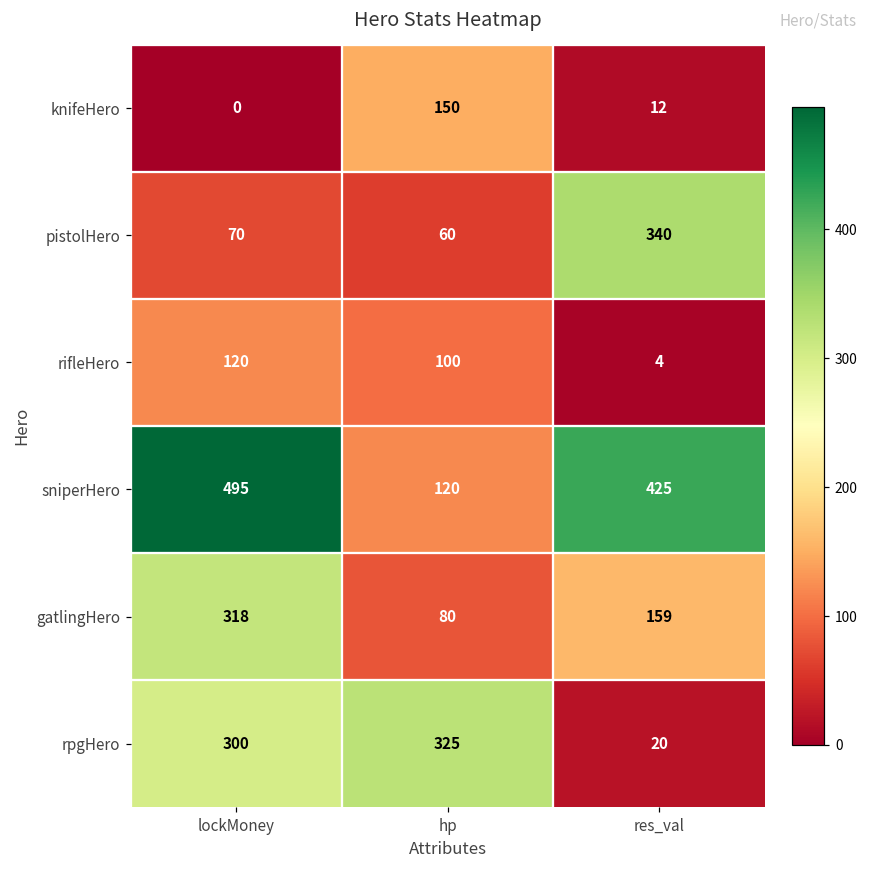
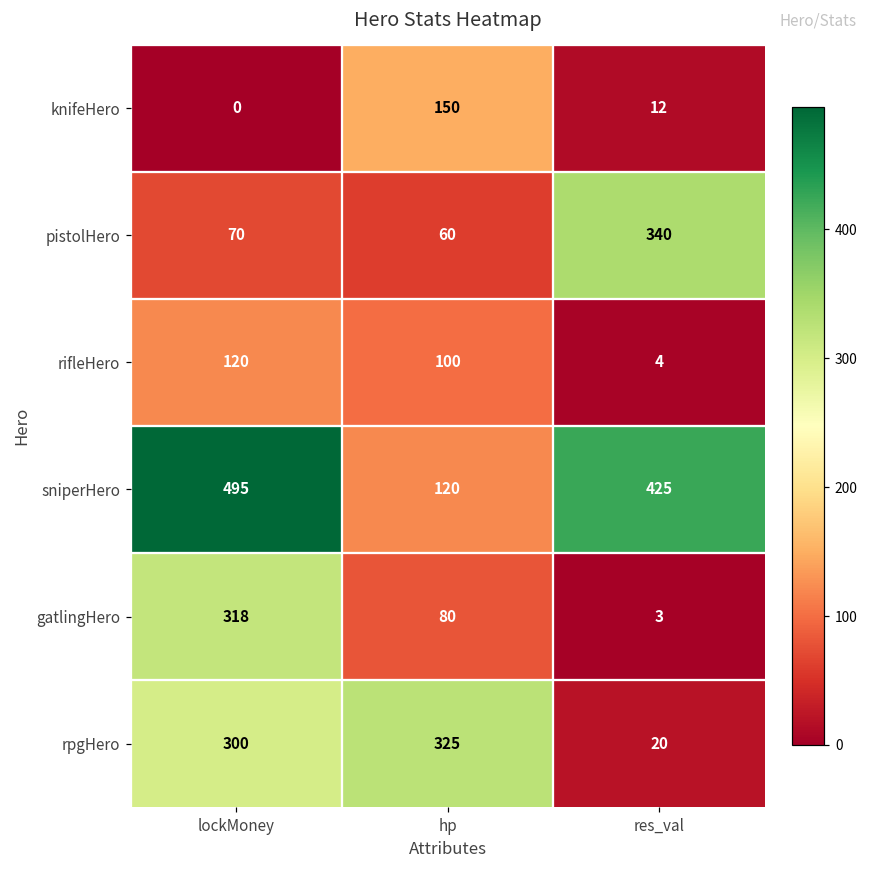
  {
    "knifeHero": {
      "lockMoney": 0,
      "hp": 150,
      "res_val": 12
    },
    "pistolHero": {
      "lockMoney": 70,
      "hp": 60,
      "res_val": 340
    },
    "rifleHero": {
      "lockMoney": 120,
      "hp": 100,
      "res_val": 4
    },
    "sniperHero": {
      "lockMoney": 495,
      "hp": 120,
      "res_val": 425
    },
    "gatlingHero": {
      "lockMoney": 318,
      "hp": 80,
-     "res_val": 159
+     "res_val": 3
    },
    "rpgHero": {
      "lockMoney": 300,
      "hp": 325,
      "res_val": 20
    }
  }
